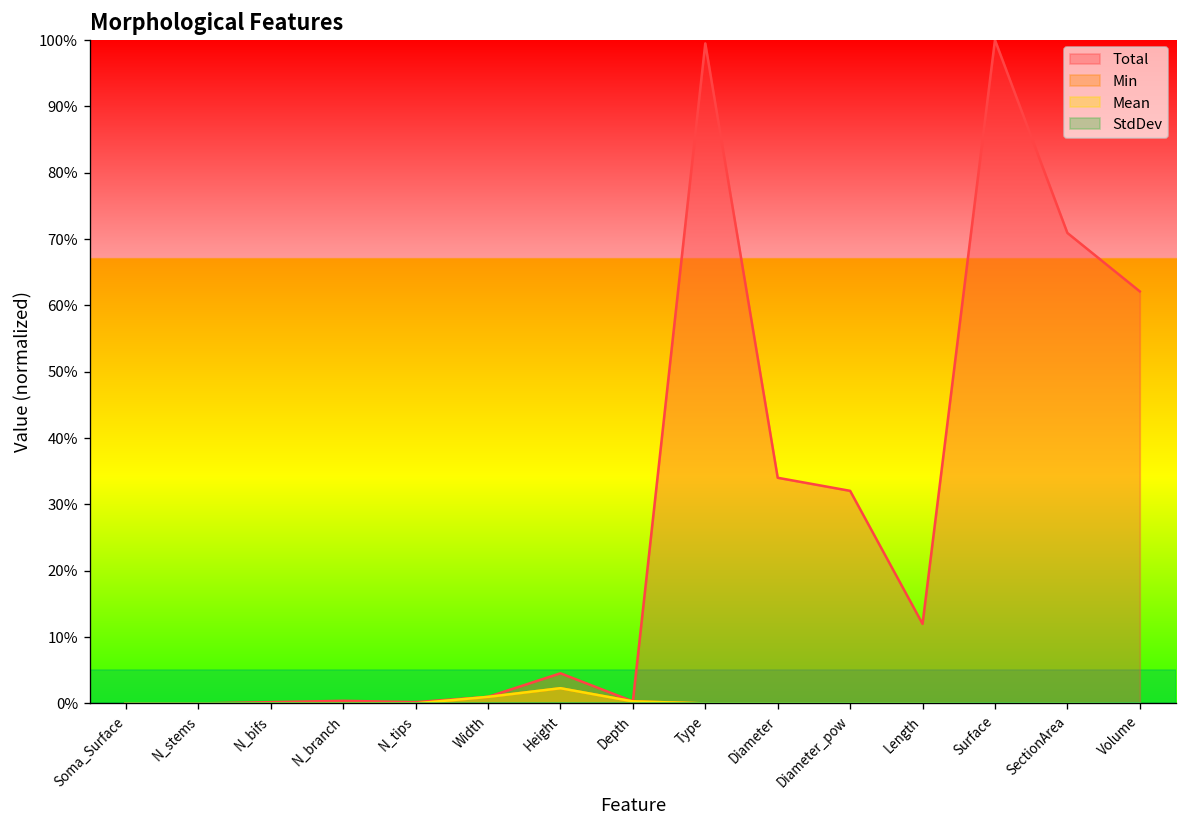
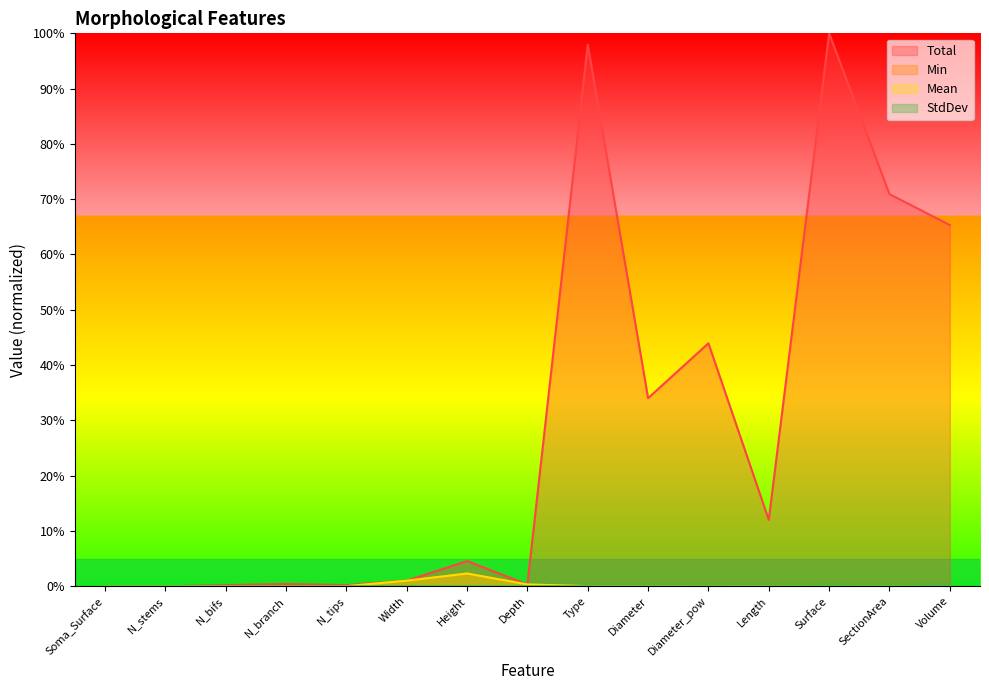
  {
    "Total": {
-     "Type": "99%",
+     "Type": "98%",
      "Diameter": "34%",
-     "Diameter_pow": "32%",
+     "Diameter_pow": "44%",
      "Length": "12%",
      "Surface": "100%",
      "SectionArea": "71%",
-     "Volume": "62%"
+     "Volume": "65%"
    }
  }
